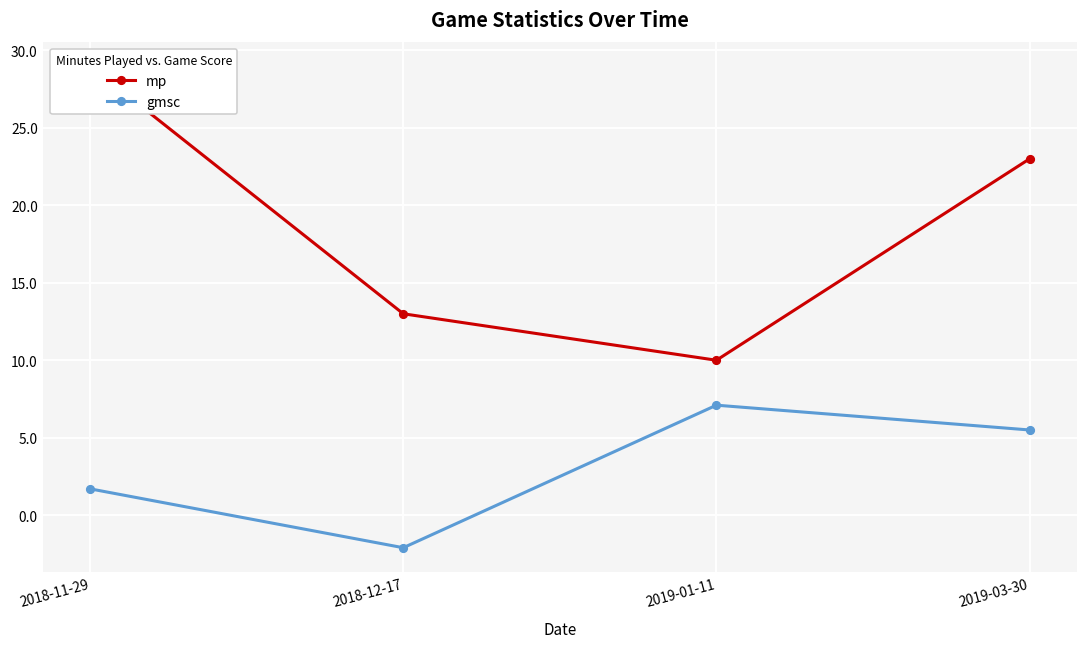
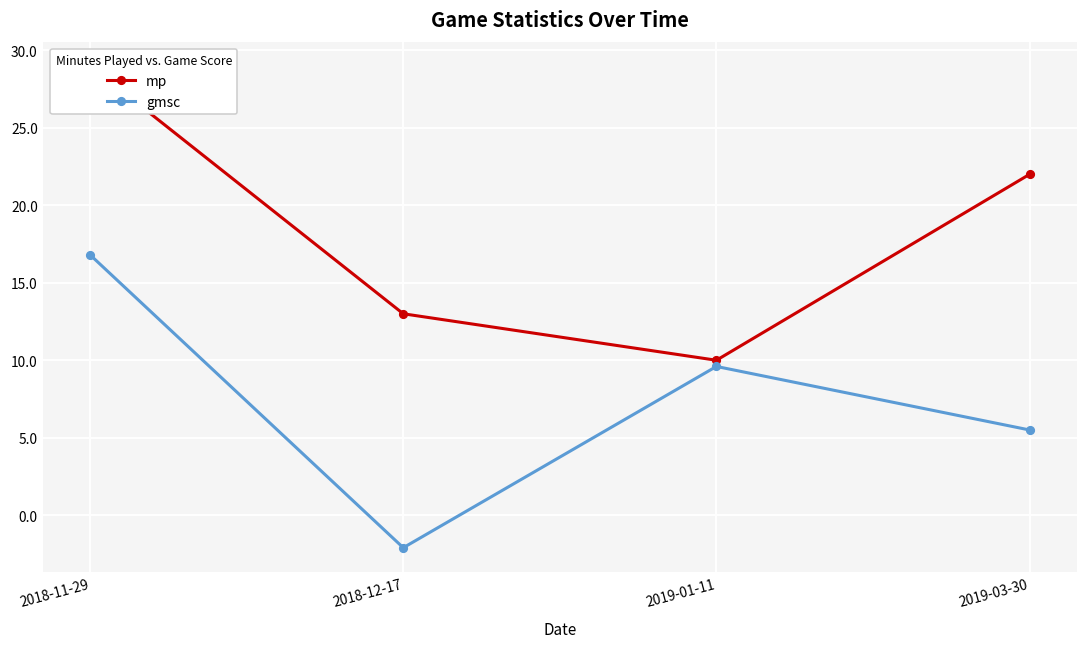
  {
    "mp": {
      "2018-12-17": 13,
      "2019-01-11": 10,
-     "2019-03-30": 23
+     "2019-03-30": 22
    },
    "gmsc": {
-     "2018-11-29": 1.7,
+     "2018-11-29": 16.8,
      "2018-12-17": -2.1,
-     "2019-01-11": 7.1,
+     "2019-01-11": 9.6,
      "2019-03-30": 5.5
    }
  }
